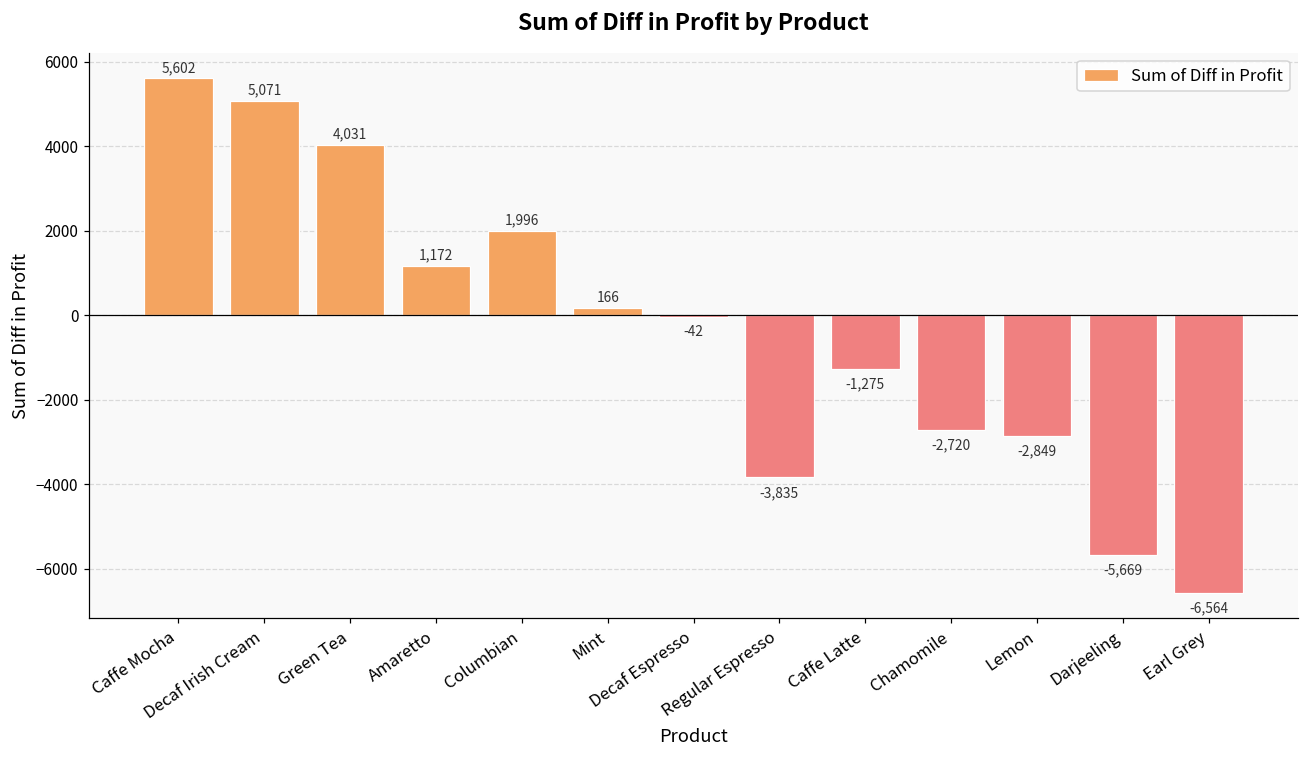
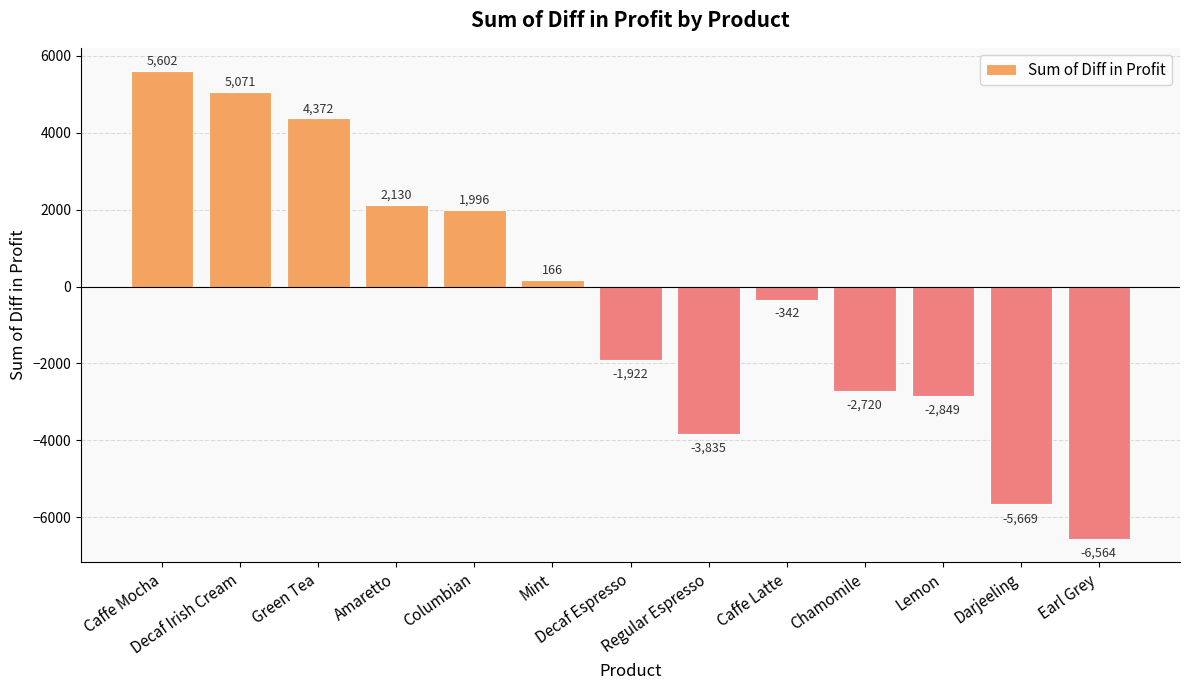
  {
    "Caffe Mocha": "5,602",
    "Decaf Irish Cream": "5,071",
-   "Green Tea": "4,031",
-   "Amaretto": "1,172",
+   "Green Tea": "4,372",
+   "Amaretto": "2,130",
    "Columbian": "1,996",
    "Mint": "166",
-   "Decaf Espresso": "-42",
+   "Decaf Espresso": "-1,922",
    "Regular Espresso": "-3,835",
-   "Caffe Latte": "-1,275",
+   "Caffe Latte": "-342",
    "Chamomile": "-2,720",
    "Lemon": "-2,849",
    "Darjeeling": "-5,669",
    "Earl Grey": "-6,564"
  }
